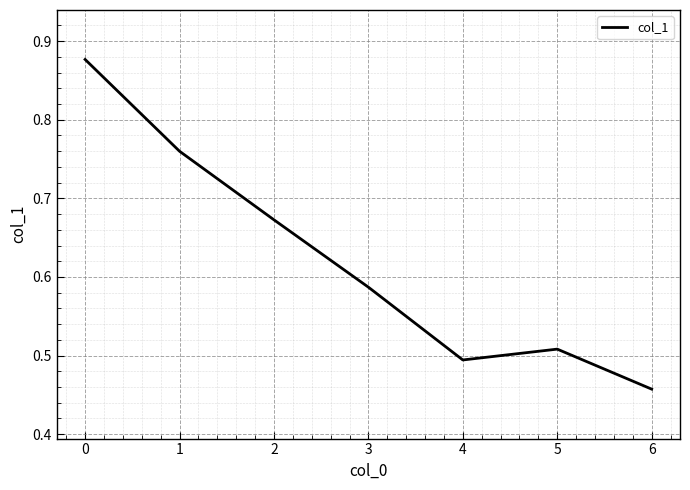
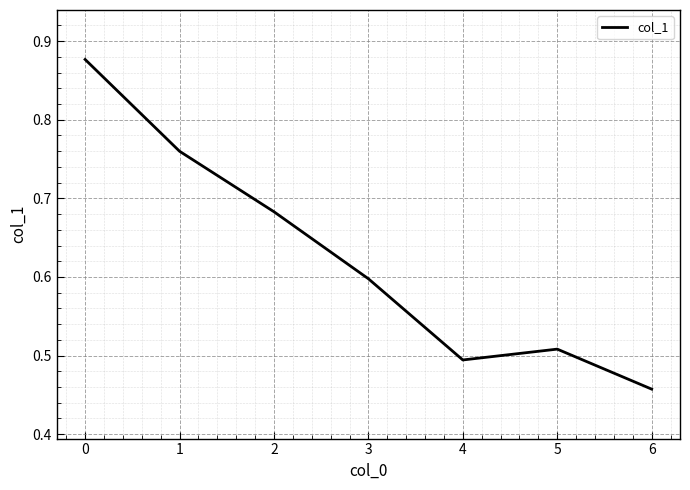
  {
    "0": 0.88,
    "1": 0.76,
-   "2": 0.67,
-   "3": 0.59,
+   "2": 0.68,
+   "3": 0.60,
    "4": 0.49,
    "5": 0.51,
    "6": 0.46
  }
